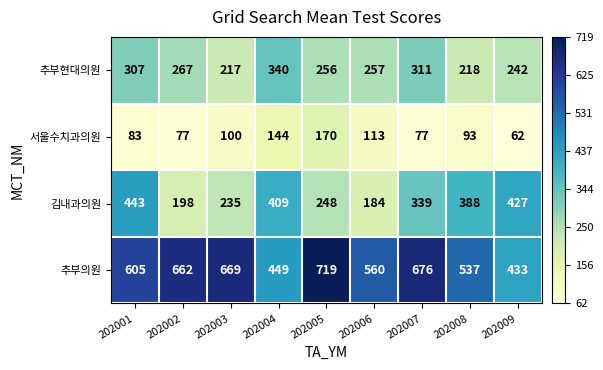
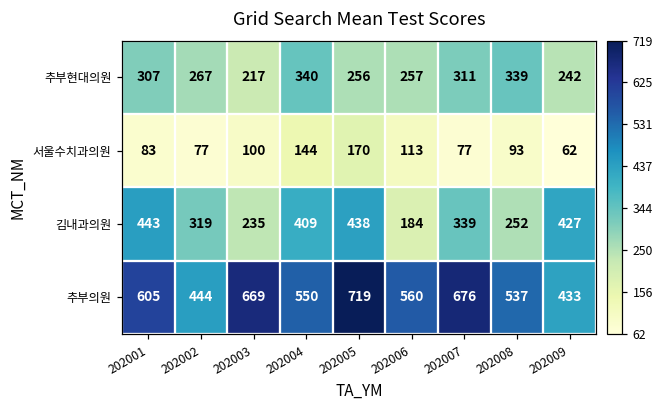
  {
    "추부현대의원": {
      "202001": 307,
      "202002": 267,
      "202003": 217,
      "202004": 340,
      "202005": 256,
      "202006": 257,
      "202007": 311,
-     "202008": 218,
+     "202008": 339,
      "202009": 242
    },
    "서울수치과의원": {
      "202001": 83,
      "202002": 77,
      "202003": 100,
      "202004": 144,
      "202005": 170,
      "202006": 113,
      "202007": 77,
      "202008": 93,
      "202009": 62
    },
    "김내과의원": {
      "202001": 443,
-     "202002": 198,
+     "202002": 319,
      "202003": 235,
      "202004": 409,
-     "202005": 248,
+     "202005": 438,
      "202006": 184,
      "202007": 339,
-     "202008": 388,
+     "202008": 252,
      "202009": 427
    },
    "추부의원": {
      "202001": 605,
-     "202002": 662,
+     "202002": 444,
      "202003": 669,
-     "202004": 449,
+     "202004": 550,
      "202005": 719,
      "202006": 560,
      "202007": 676,
      "202008": 537,
      "202009": 433
    }
  }
